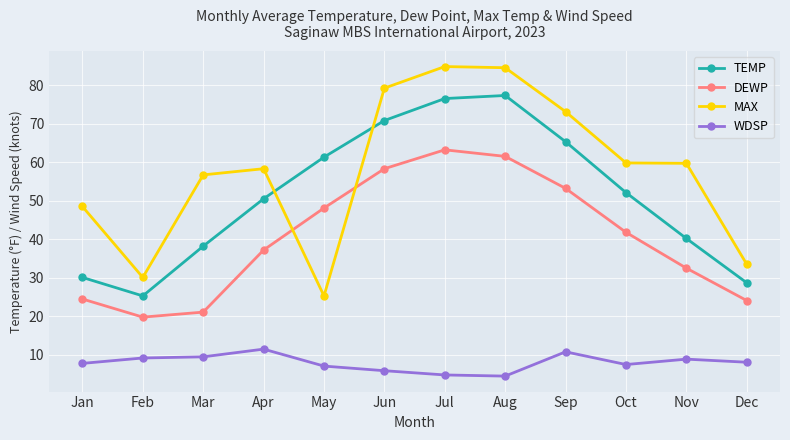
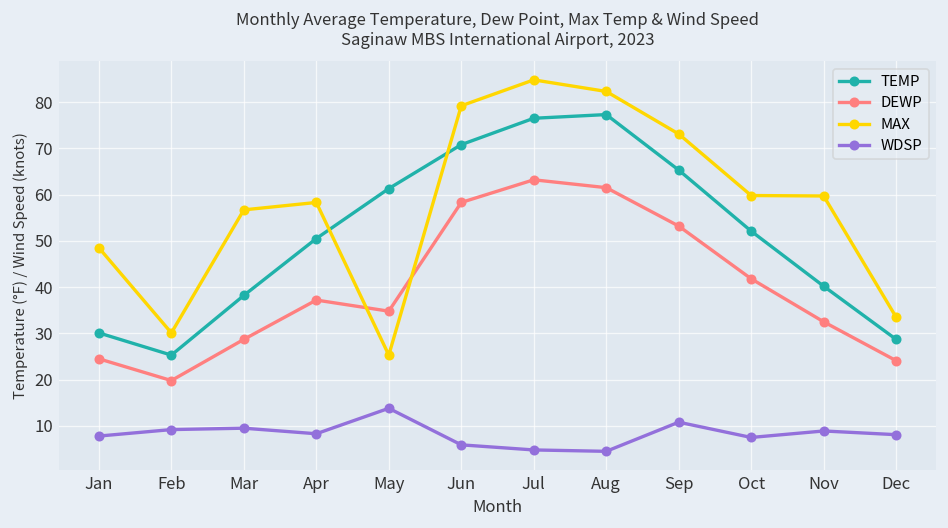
  {
    "TEMP": {
      "Jan": 30,
      "Feb": 25,
      "Mar": 38,
      "Apr": 51,
      "May": 61,
      "Jun": 71,
      "Jul": 77,
      "Aug": 77,
      "Sep": 65,
      "Oct": 52,
      "Nov": 40,
      "Dec": 29
    },
    "DEWP": {
      "Jan": 25,
      "Feb": 20,
-     "Mar": 21,
+     "Mar": 29,
      "Apr": 37,
-     "May": 48,
+     "May": 35,
      "Jun": 58,
      "Jul": 63,
      "Aug": 62,
      "Sep": 53,
      "Oct": 42,
      "Nov": 33,
      "Dec": 24
    },
    "MAX": {
      "Jan": 49,
      "Feb": 30,
      "Mar": 57,
      "Apr": 58,
      "May": 25,
      "Jun": 79,
      "Jul": 85,
-     "Aug": 85,
+     "Aug": 82,
      "Sep": 73,
      "Oct": 60,
      "Nov": 60,
      "Dec": 34
    },
    "WDSP": {
      "Jan": 8,
      "Feb": 9,
      "Mar": 10,
-     "Apr": 12,
-     "May": 7,
+     "Apr": 8,
+     "May": 14,
      "Jun": 6,
      "Jul": 5,
      "Aug": 5,
      "Sep": 11,
      "Oct": 8,
      "Nov": 9,
      "Dec": 8
    }
  }
